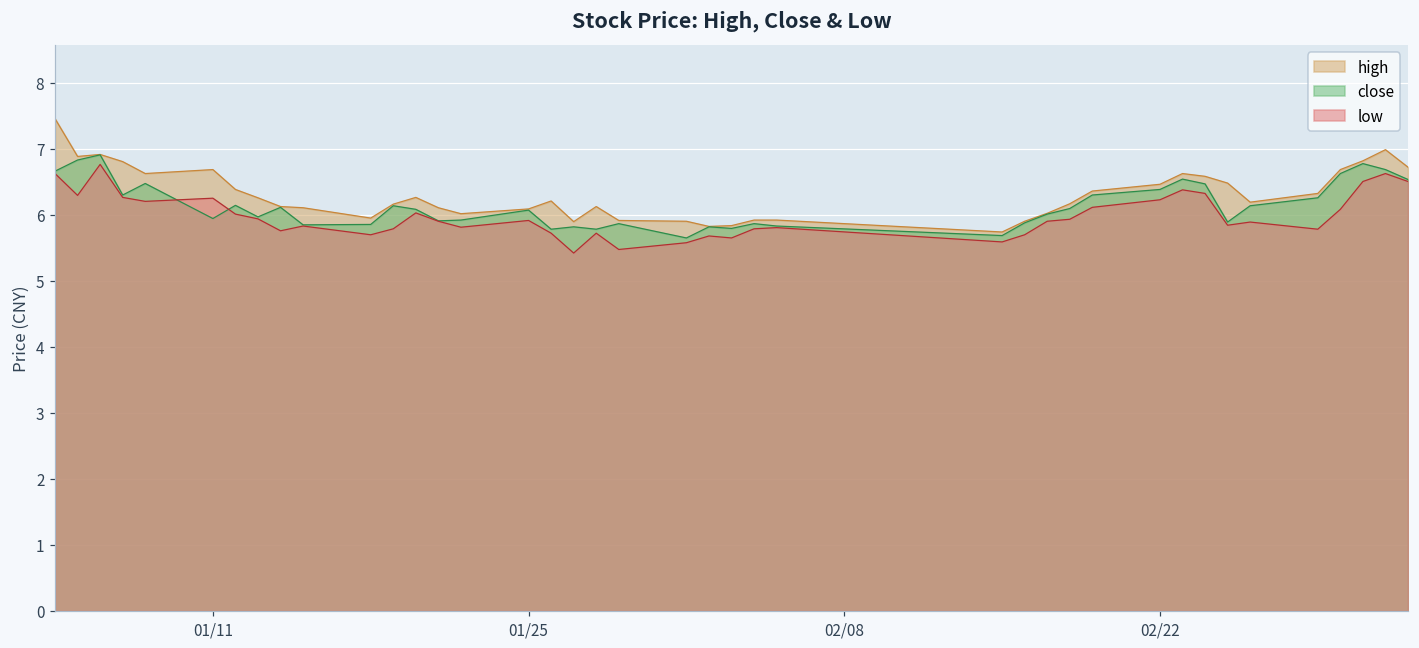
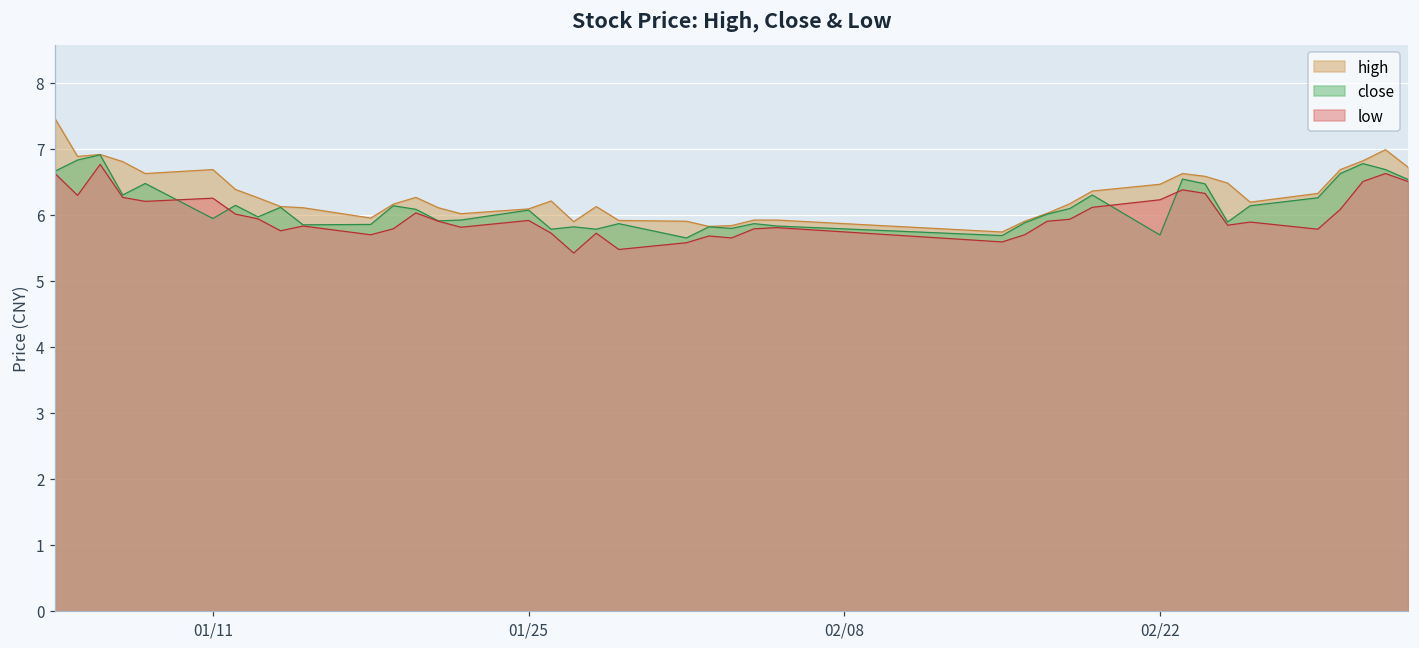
  {
    "close": {
      "01/11": 5.9,
-     "02/22": 6.4
+     "02/22": 5.7
    }
  }
